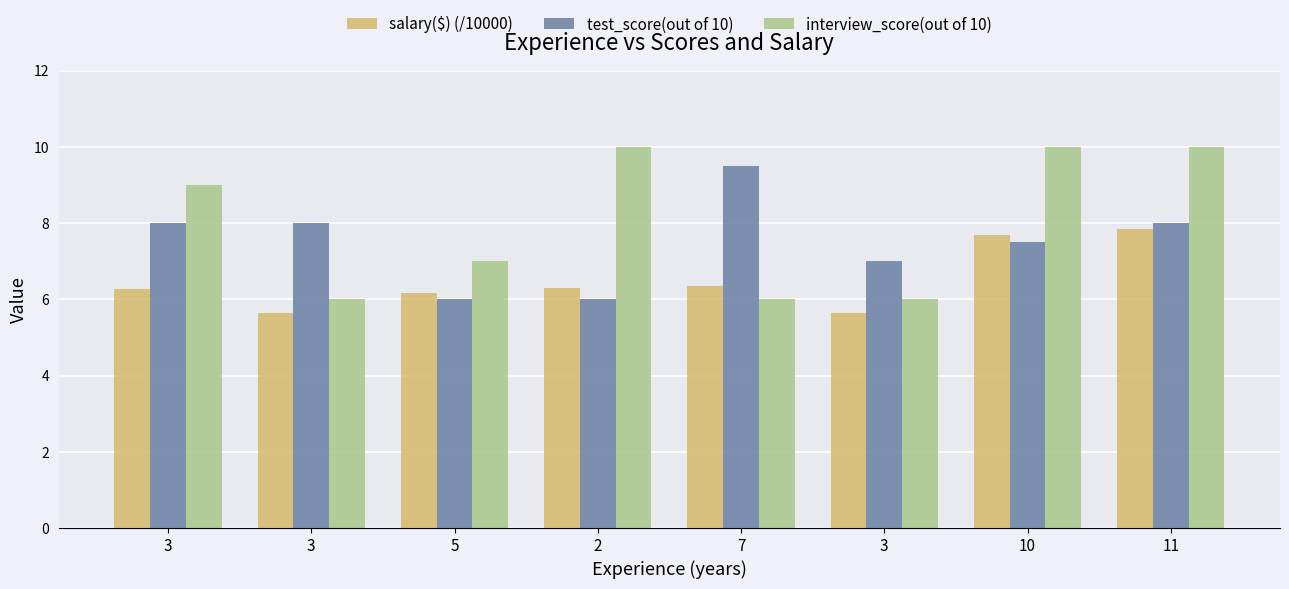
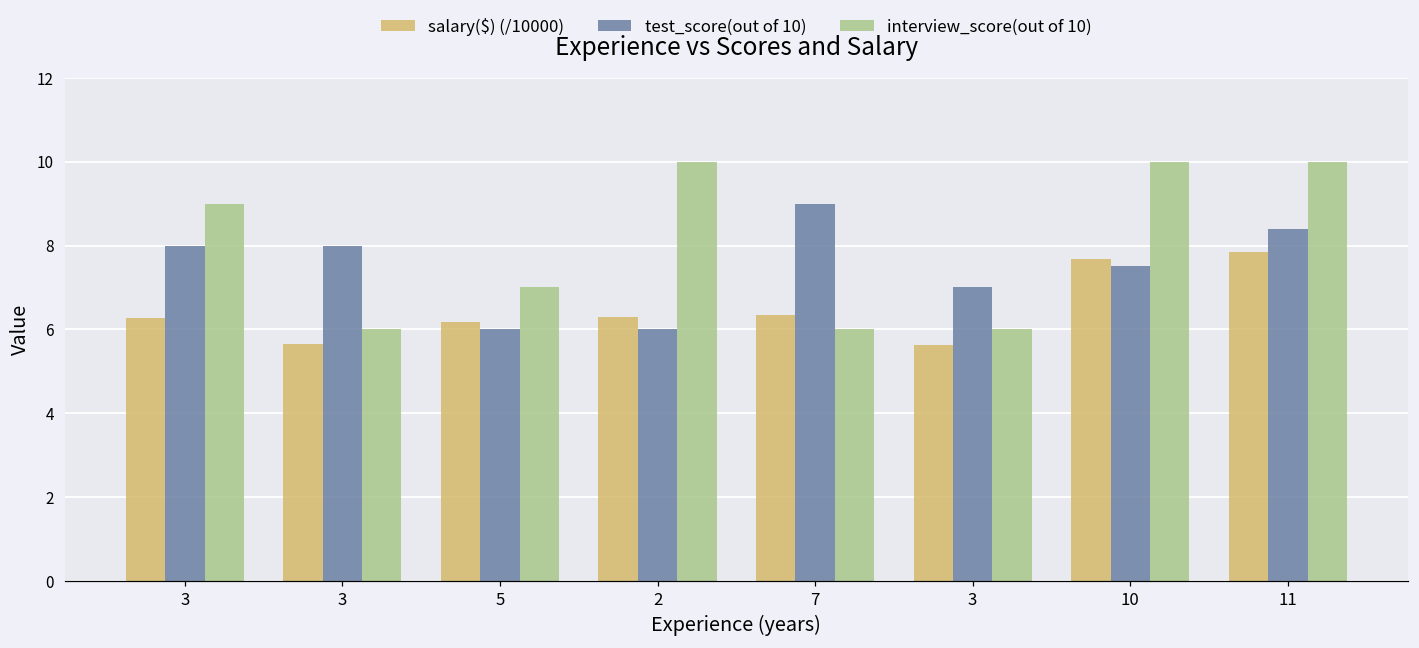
  {
    "test_score(out of 10)": {
      "5": 6.0,
      "2": 6.0,
-     "7": 9.5,
+     "7": 9.0,
      "10": 7.5,
-     "11": 8.0
+     "11": 8.4
    }
  }
